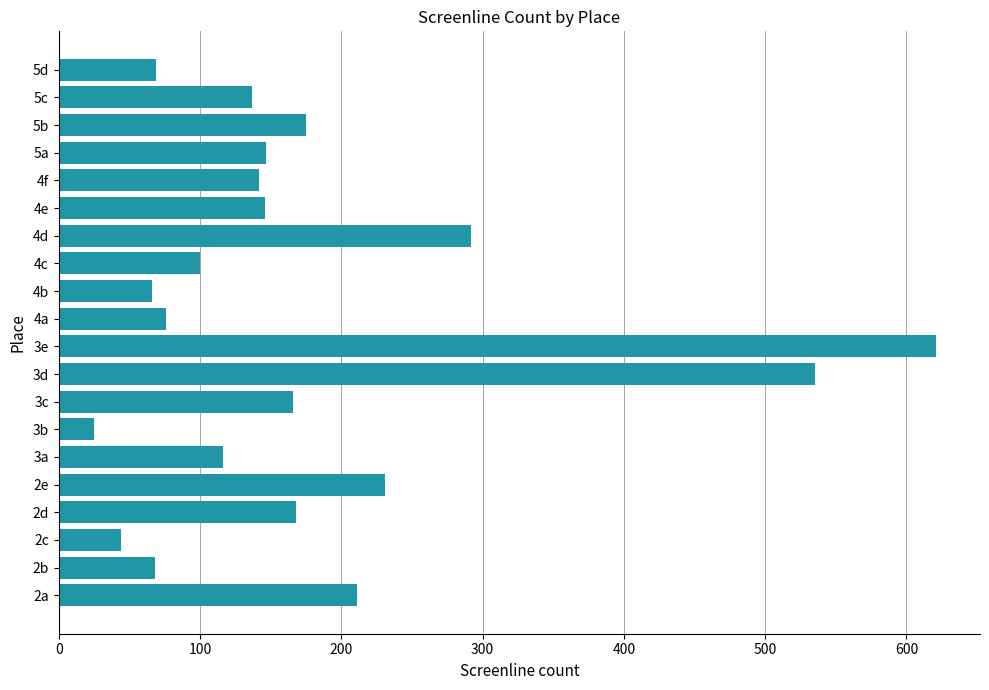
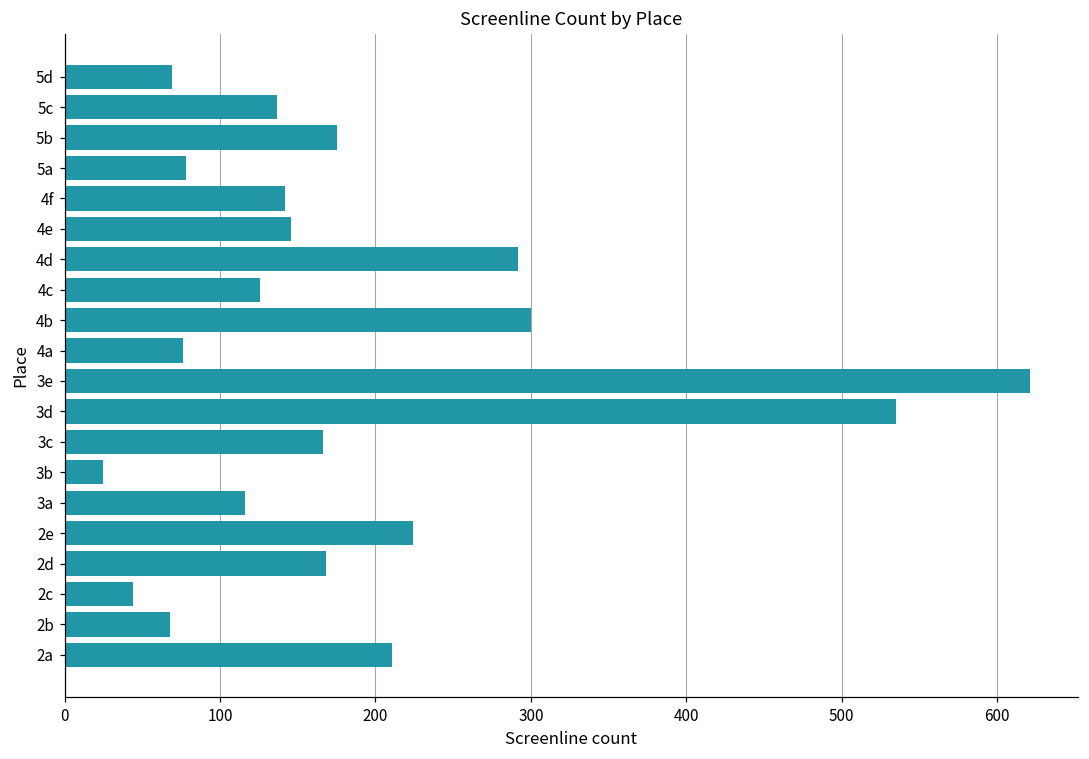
  {
    "5d": 69,
    "5c": 137,
    "5b": 175,
-   "5a": 147,
+   "5a": 78,
    "4f": 142,
    "4e": 146,
    "4d": 292,
-   "4c": 100,
-   "4b": 66,
+   "4c": 126,
+   "4b": 300,
    "4a": 76,
    "3e": 621,
    "3d": 535,
    "3c": 166,
    "3b": 25,
    "3a": 116,
-   "2e": 231,
+   "2e": 224,
    "2d": 168,
    "2c": 44,
    "2b": 68,
    "2a": 211
  }
